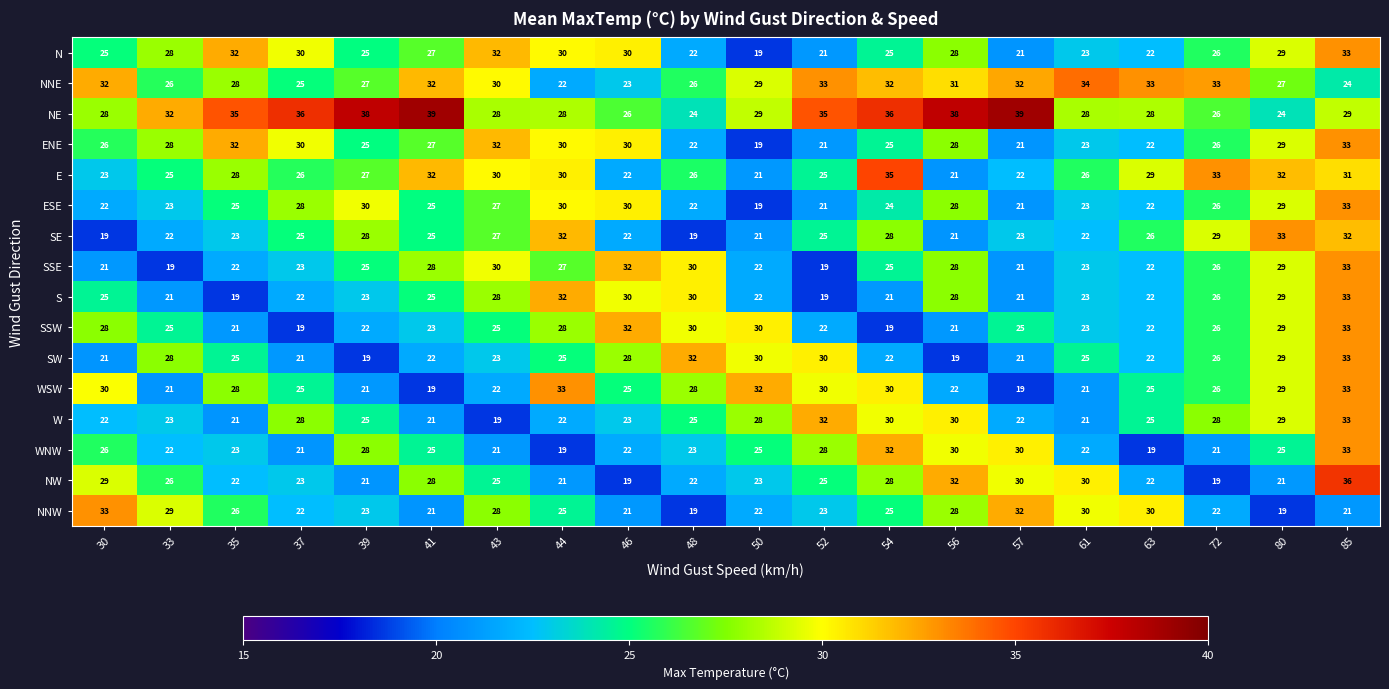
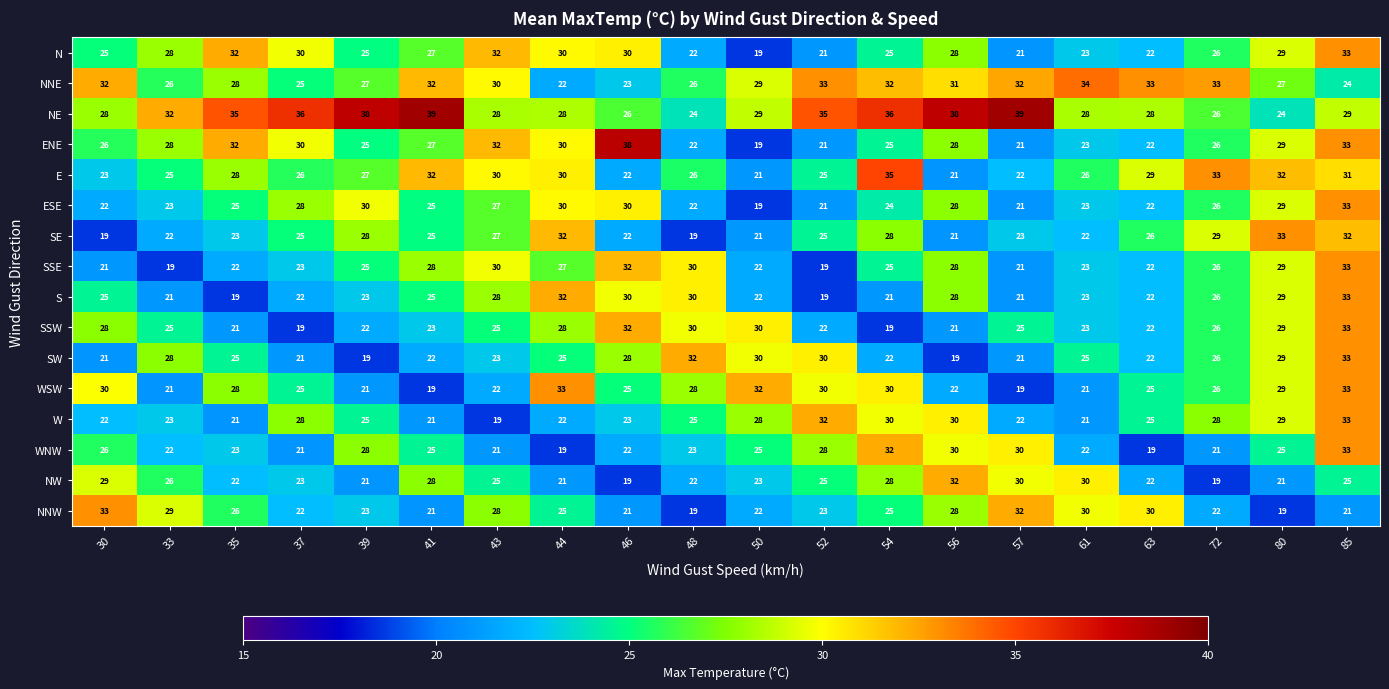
  {
    "ENE": {
      "30": 26,
      "33": 28,
      "35": 32,
      "37": 30,
      "39": 25,
      "41": 27,
      "43": 32,
      "44": 30,
-     "46": 30,
+     "46": 38,
      "48": 22,
      "50": 19,
      "52": 21,
      "54": 25,
      "56": 28,
      "57": 21,
      "61": 23,
      "63": 22,
      "72": 26,
      "80": 29,
      "85": 33
    },
    "NW": {
      "30": 29,
      "33": 26,
      "35": 22,
      "37": 23,
      "39": 21,
      "41": 28,
      "43": 25,
      "44": 21,
      "46": 19,
      "48": 22,
      "50": 23,
      "52": 25,
      "54": 28,
      "56": 32,
      "57": 30,
      "61": 30,
      "63": 22,
      "72": 19,
      "80": 21,
-     "85": 36
+     "85": 25
    }
  }
